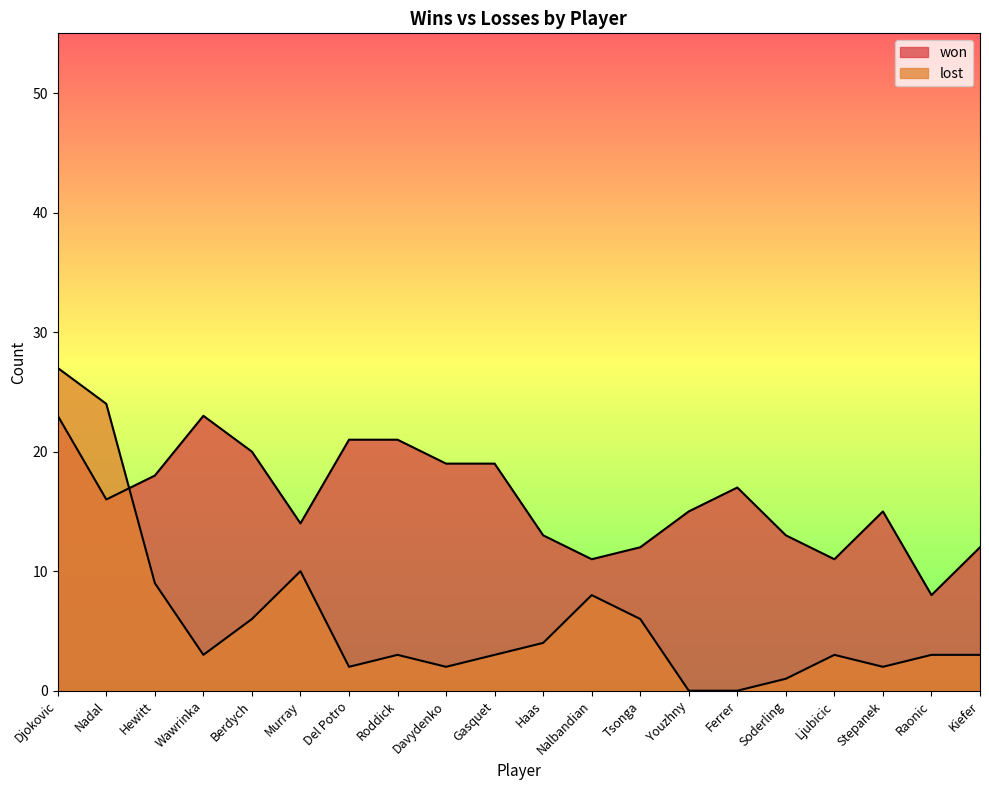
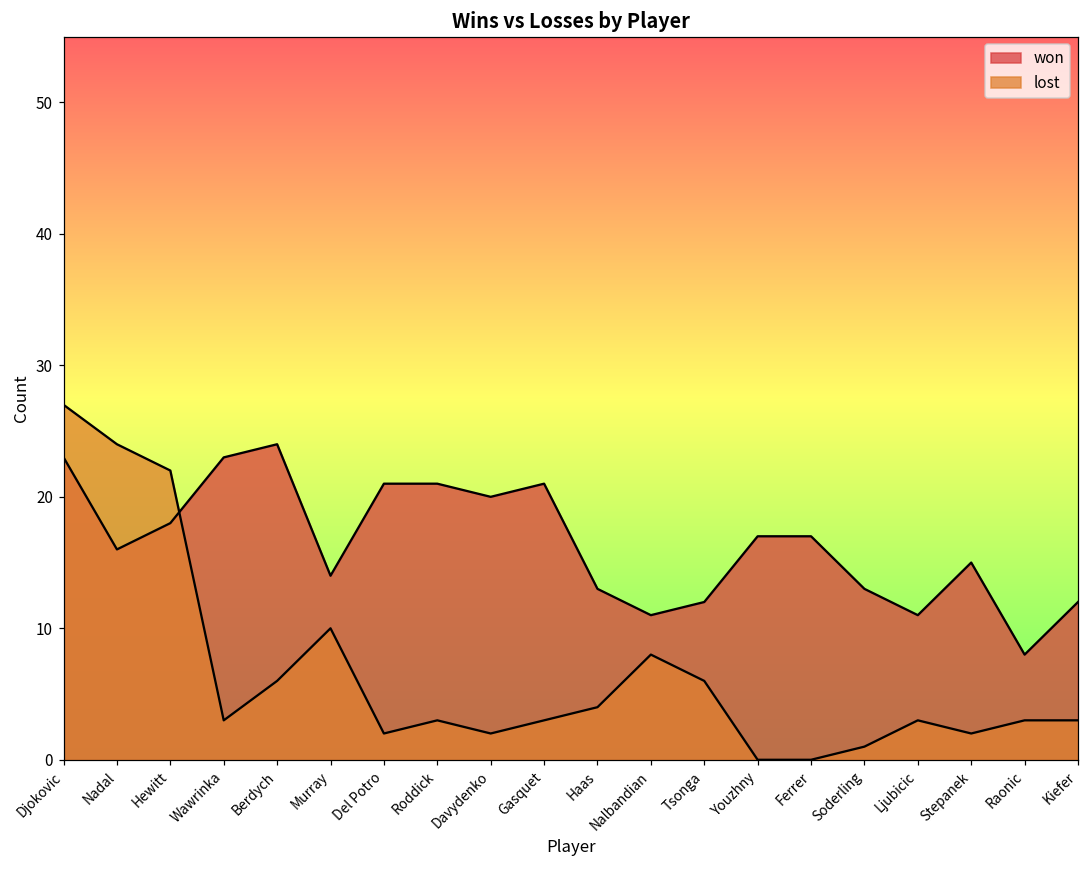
  {
    "won": {
      "Djokovic": 23,
      "Nadal": 16,
      "Hewitt": 18,
      "Wawrinka": 23,
-     "Berdych": 20,
+     "Berdych": 24,
      "Murray": 14,
      "Del Potro": 21,
      "Roddick": 21,
-     "Davydenko": 19,
-     "Gasquet": 19,
+     "Davydenko": 20,
+     "Gasquet": 21,
      "Haas": 13,
      "Nalbandian": 11,
      "Tsonga": 12,
-     "Youzhny": 15,
+     "Youzhny": 17,
      "Ferrer": 17,
      "Soderling": 13,
      "Ljubicic": 11,
      "Stepanek": 15,
      "Raonic": 8,
      "Kiefer": 12
    },
    "lost": {
      "Djokovic": 27,
      "Nadal": 24,
-     "Hewitt": 9,
+     "Hewitt": 22,
      "Wawrinka": 3,
      "Berdych": 6,
      "Murray": 10,
      "Del Potro": 2,
      "Roddick": 3,
      "Davydenko": 2,
      "Gasquet": 3,
      "Haas": 4,
      "Nalbandian": 8,
      "Tsonga": 6,
      "Youzhny": 0,
      "Ferrer": 0,
      "Soderling": 1,
      "Ljubicic": 3,
      "Stepanek": 2,
      "Raonic": 3,
      "Kiefer": 3
    }
  }
